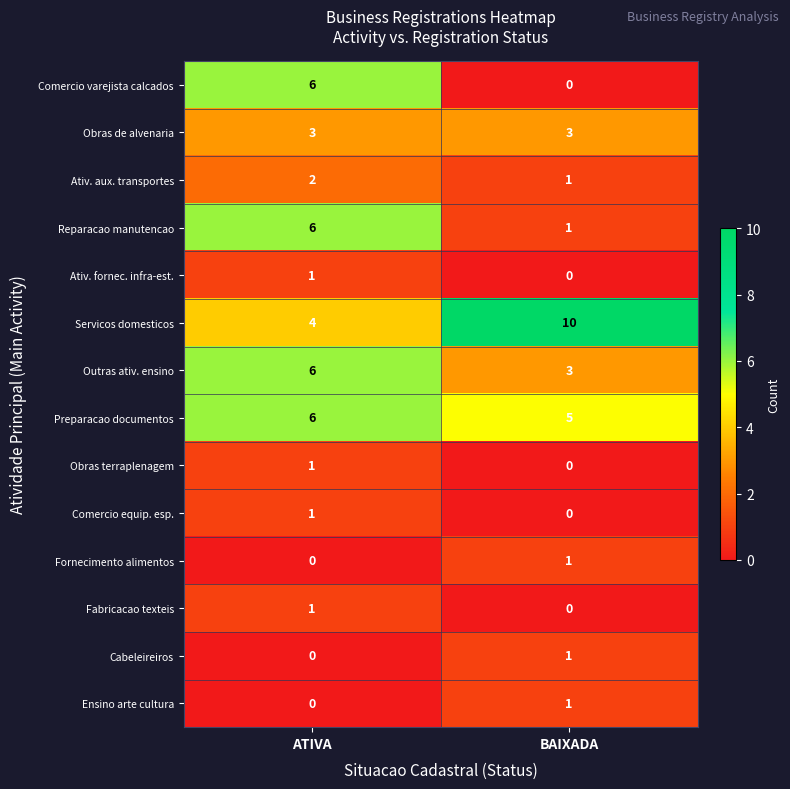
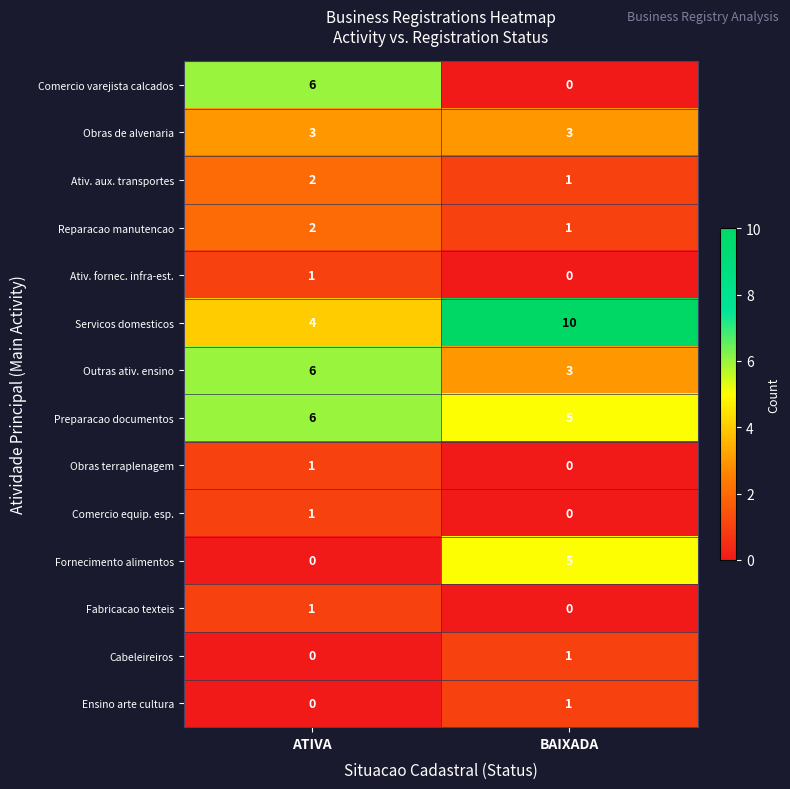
  {
    "Comercio varejista calcados": {
      "ATIVA": 6,
      "BAIXADA": 0
    },
    "Obras de alvenaria": {
      "ATIVA": 3,
      "BAIXADA": 3
    },
    "Ativ. aux. transportes": {
      "ATIVA": 2,
      "BAIXADA": 1
    },
    "Reparacao manutencao": {
-     "ATIVA": 6,
+     "ATIVA": 2,
      "BAIXADA": 1
    },
    "Ativ. fornec. infra-est.": {
      "ATIVA": 1,
      "BAIXADA": 0
    },
    "Servicos domesticos": {
      "ATIVA": 4,
      "BAIXADA": 10
    },
    "Outras ativ. ensino": {
      "ATIVA": 6,
      "BAIXADA": 3
    },
    "Preparacao documentos": {
      "ATIVA": 6,
      "BAIXADA": 5
    },
    "Obras terraplenagem": {
      "ATIVA": 1,
      "BAIXADA": 0
    },
    "Comercio equip. esp.": {
      "ATIVA": 1,
      "BAIXADA": 0
    },
    "Fornecimento alimentos": {
      "ATIVA": 0,
-     "BAIXADA": 1
+     "BAIXADA": 5
    },
    "Fabricacao texteis": {
      "ATIVA": 1,
      "BAIXADA": 0
    },
    "Cabeleireiros": {
      "ATIVA": 0,
      "BAIXADA": 1
    },
    "Ensino arte cultura": {
      "ATIVA": 0,
      "BAIXADA": 1
    }
  }
